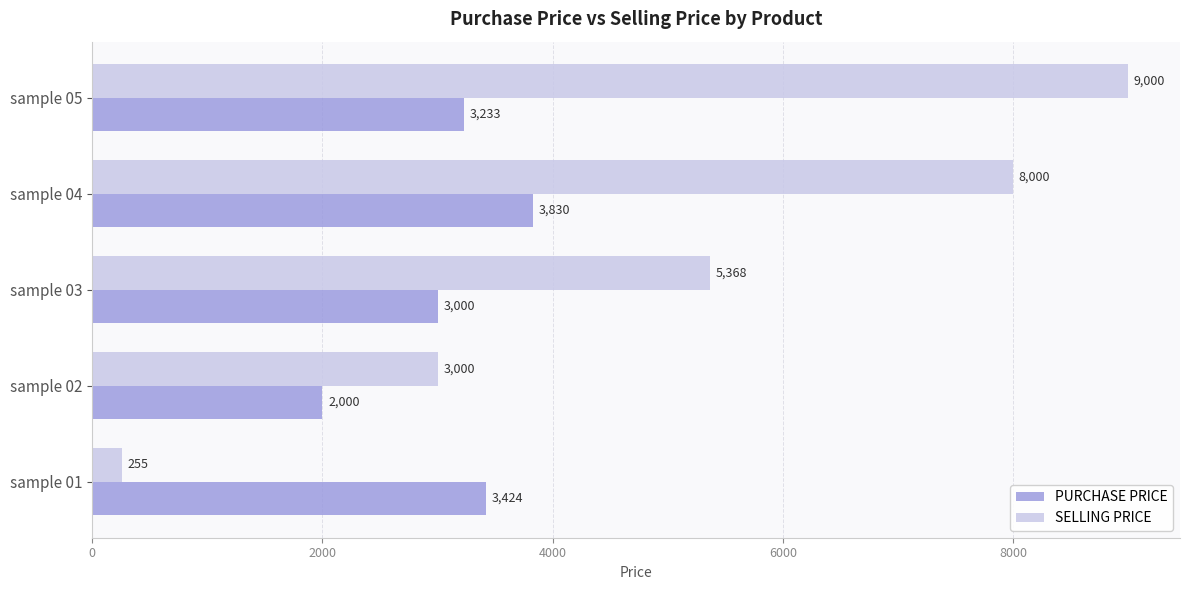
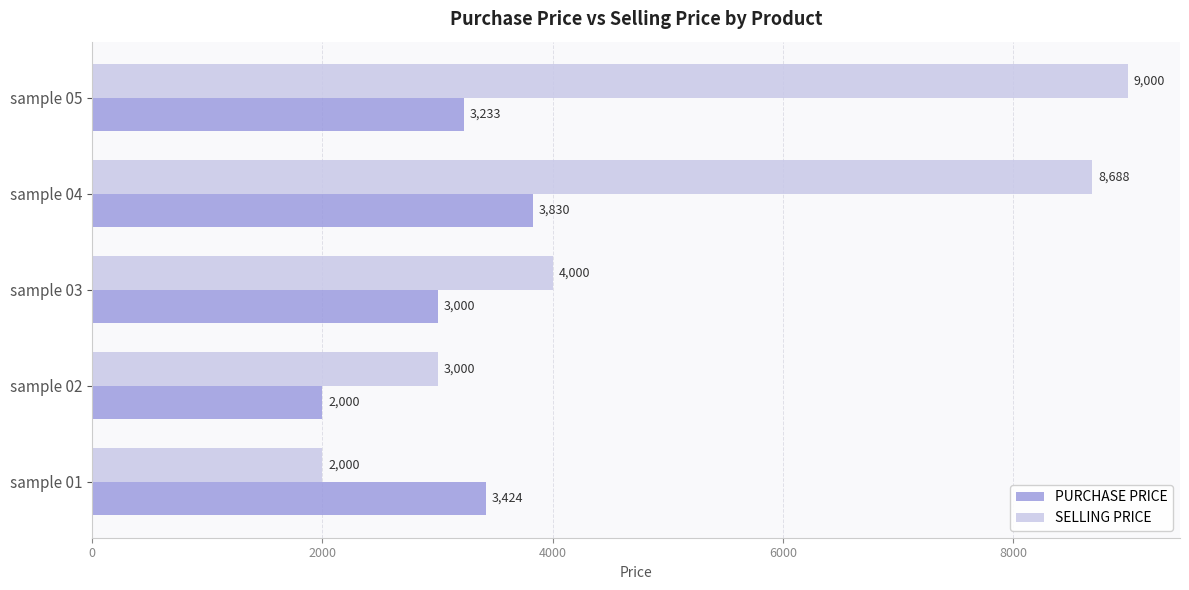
  {
    "PURCHASE PRICE": {
      "sample 05": "3,233",
      "sample 04": "3,830",
      "sample 03": "3,000",
      "sample 02": "2,000",
      "sample 01": "3,424"
    },
    "SELLING PRICE": {
      "sample 05": "9,000",
-     "sample 04": "8,000",
-     "sample 03": "5,368",
+     "sample 04": "8,688",
+     "sample 03": "4,000",
      "sample 02": "3,000",
-     "sample 01": "255"
+     "sample 01": "2,000"
    }
  }
